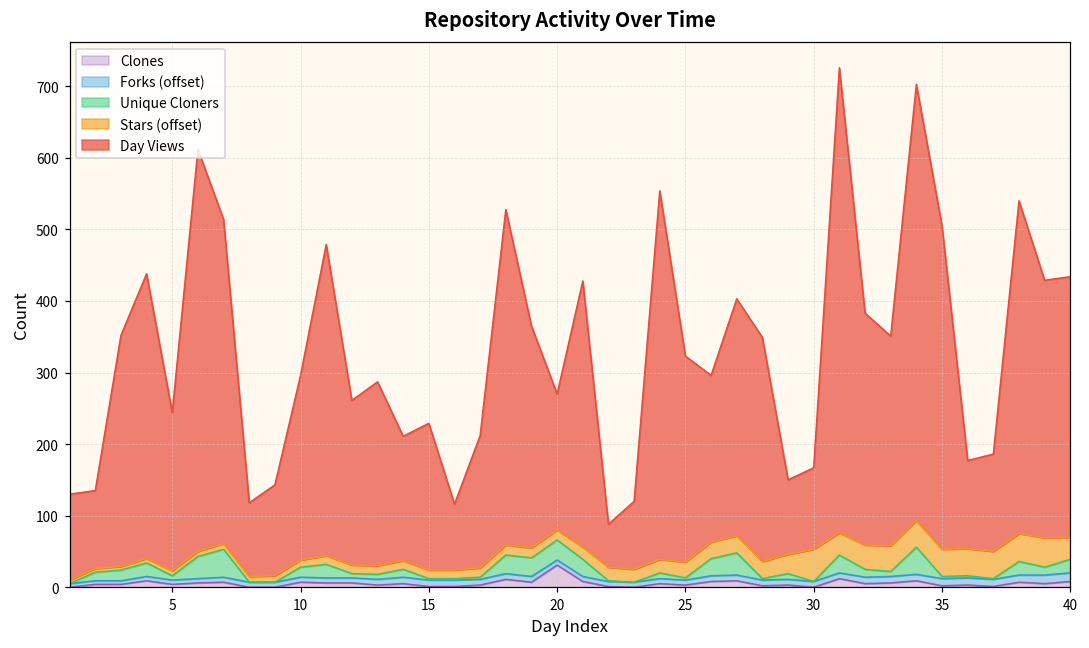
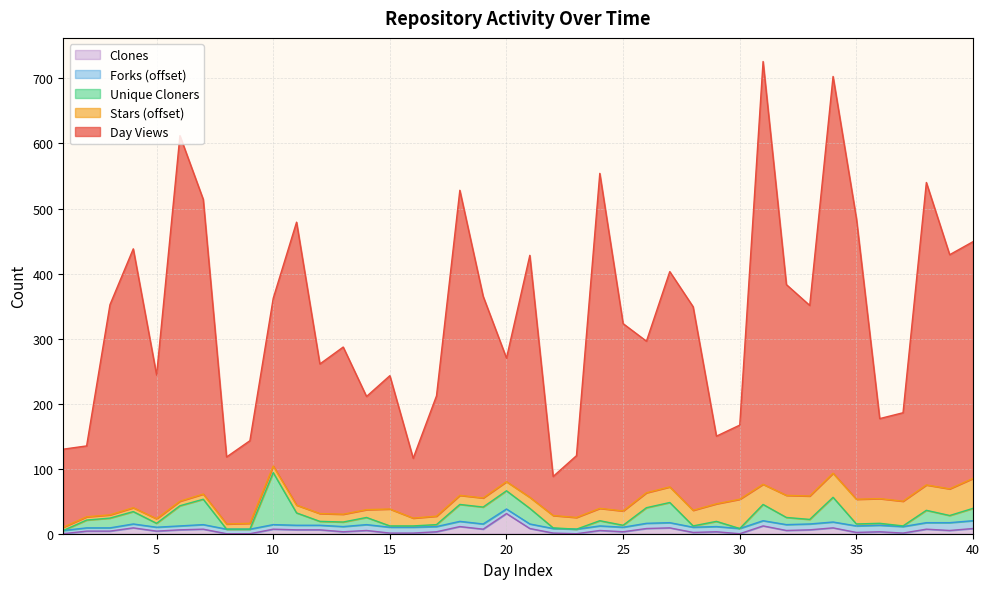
  {
    "Clones": {
      "5": 0,
      "10": 10,
      "15": 0,
      "20": 30,
      "25": 0,
      "30": 0,
      "35": 0,
      "40": 10
    },
    "Forks (offset)": {
      "5": 10,
      "10": 10,
      "20": 40,
      "40": 20
    },
    "Unique Cloners": {
      "5": 10,
-     "10": 10,
+     "10": 80,
      "20": 30,
      "40": 20
    },
    "Stars (offset)": {
      "5": 10,
      "10": 10,
-     "15": 10,
+     "15": 30,
      "20": 10,
      "25": 20,
      "30": 50,
      "35": 40,
-     "40": 30
+     "40": 50
    },
    "Day Views": {
      "5": 220,
      "10": 260,
      "15": 210,
      "20": 190,
      "25": 290,
      "30": 110,
-     "35": 450,
+     "35": 430,
      "40": 360
    }
  }
